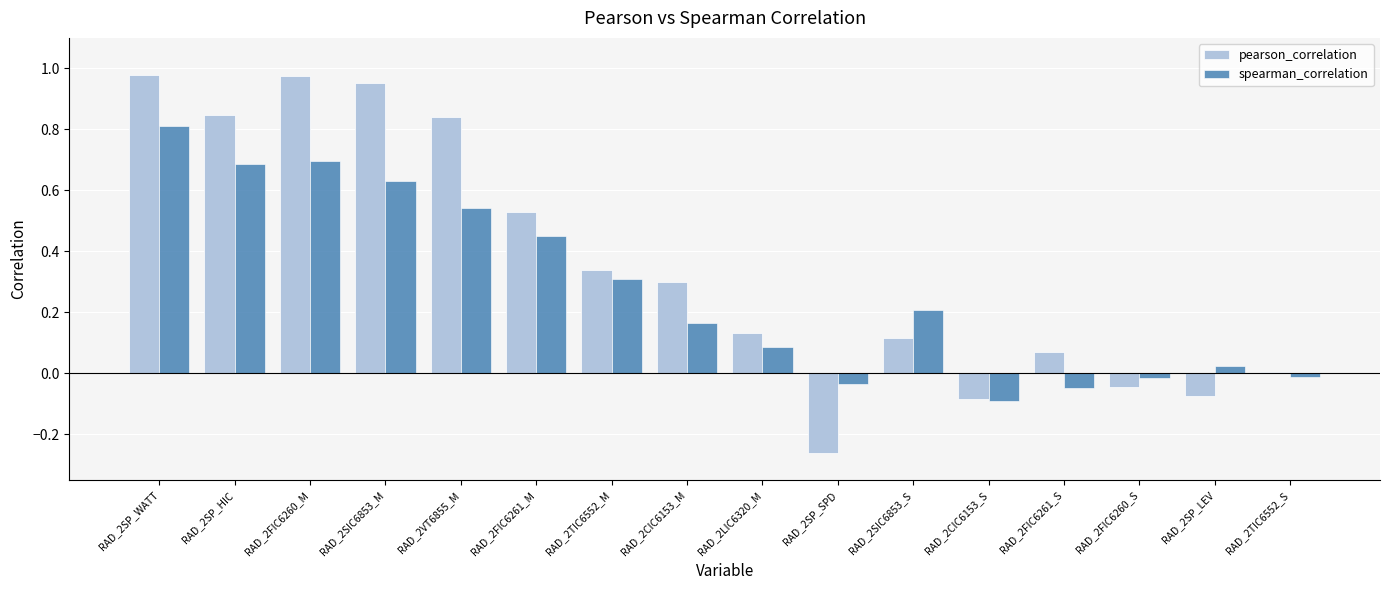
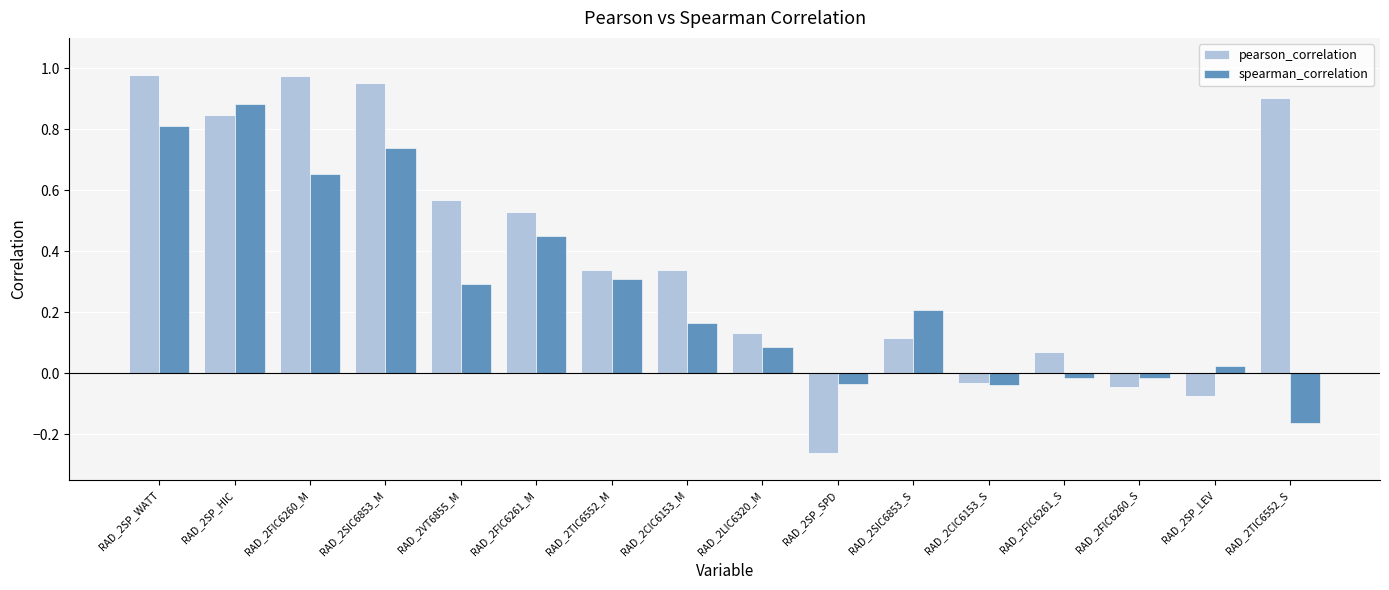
  {
    "pearson_correlation": {
      "RAD_2SP_WATT": 0.98,
      "RAD_2SP_HIC": 0.85,
      "RAD_2FIC6260_M": 0.97,
      "RAD_2SIC6853_M": 0.95,
-     "RAD_2VT6855_M": 0.84,
+     "RAD_2VT6855_M": 0.57,
      "RAD_2FIC6261_M": 0.53,
      "RAD_2TIC6552_M": 0.34,
-     "RAD_2CIC6153_M": 0.30,
+     "RAD_2CIC6153_M": 0.34,
      "RAD_2LIC6320_M": 0.13,
      "RAD_2SP_SPD": -0.26,
      "RAD_2SIC6853_S": 0.12,
-     "RAD_2CIC6153_S": -0.08,
+     "RAD_2CIC6153_S": -0.03,
      "RAD_2FIC6261_S": 0.07,
      "RAD_2FIC6260_S": -0.04,
      "RAD_2SP_LEV": -0.07,
-     "RAD_2TIC6552_S": 0.00
+     "RAD_2TIC6552_S": 0.90
    },
    "spearman_correlation": {
      "RAD_2SP_WATT": 0.81,
-     "RAD_2SP_HIC": 0.69,
-     "RAD_2FIC6260_M": 0.70,
-     "RAD_2SIC6853_M": 0.63,
-     "RAD_2VT6855_M": 0.54,
+     "RAD_2SP_HIC": 0.88,
+     "RAD_2FIC6260_M": 0.65,
+     "RAD_2SIC6853_M": 0.74,
+     "RAD_2VT6855_M": 0.29,
      "RAD_2FIC6261_M": 0.45,
      "RAD_2TIC6552_M": 0.31,
      "RAD_2CIC6153_M": 0.17,
      "RAD_2LIC6320_M": 0.09,
      "RAD_2SP_SPD": -0.04,
      "RAD_2SIC6853_S": 0.21,
-     "RAD_2CIC6153_S": -0.09,
-     "RAD_2FIC6261_S": -0.05,
+     "RAD_2CIC6153_S": -0.04,
+     "RAD_2FIC6261_S": -0.02,
      "RAD_2FIC6260_S": -0.01,
      "RAD_2SP_LEV": 0.02,
-     "RAD_2TIC6552_S": -0.01
+     "RAD_2TIC6552_S": -0.16
    }
  }
